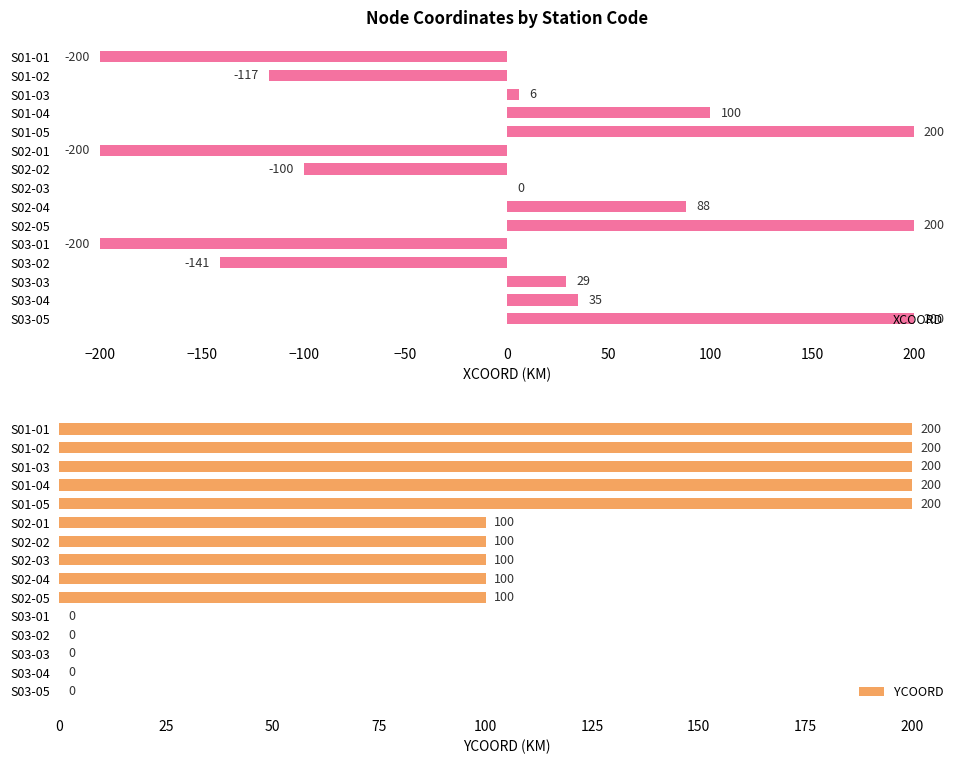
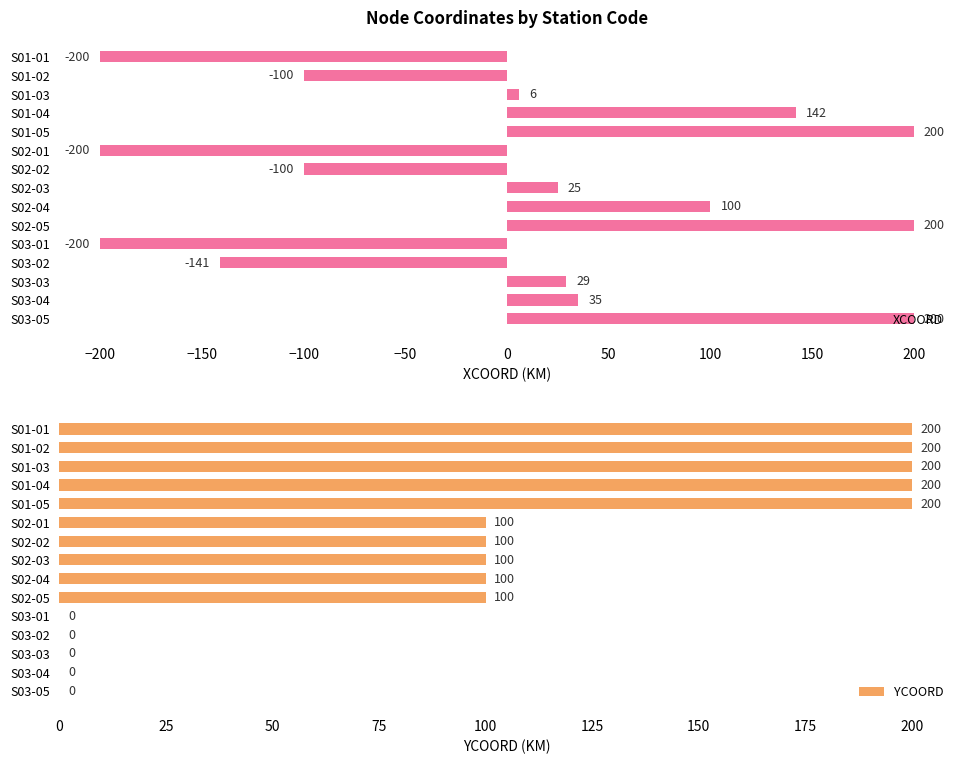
  {
    "Node Coordinates by Station Code": {
      "S01-01": -200,
-     "S01-02": -117,
+     "S01-02": -100,
      "S01-03": 6,
-     "S01-04": 100,
+     "S01-04": 142,
      "S01-05": 200,
      "S02-01": -200,
      "S02-02": -100,
-     "S02-03": 0,
-     "S02-04": 88,
+     "S02-03": 25,
+     "S02-04": 100,
      "S02-05": 200,
      "S03-01": -200,
      "S03-02": -141,
      "S03-03": 29,
      "S03-04": 35,
      "S03-05": 200
    }
  }
